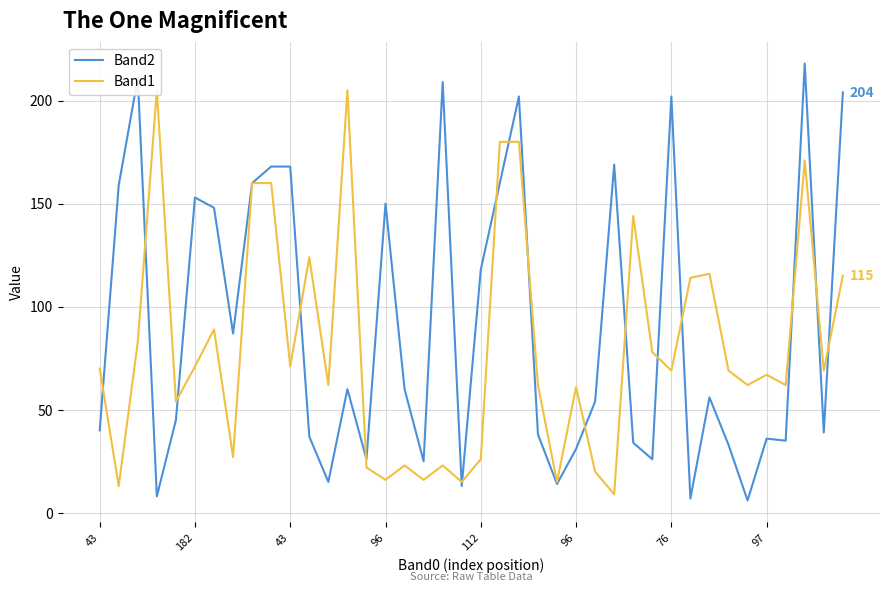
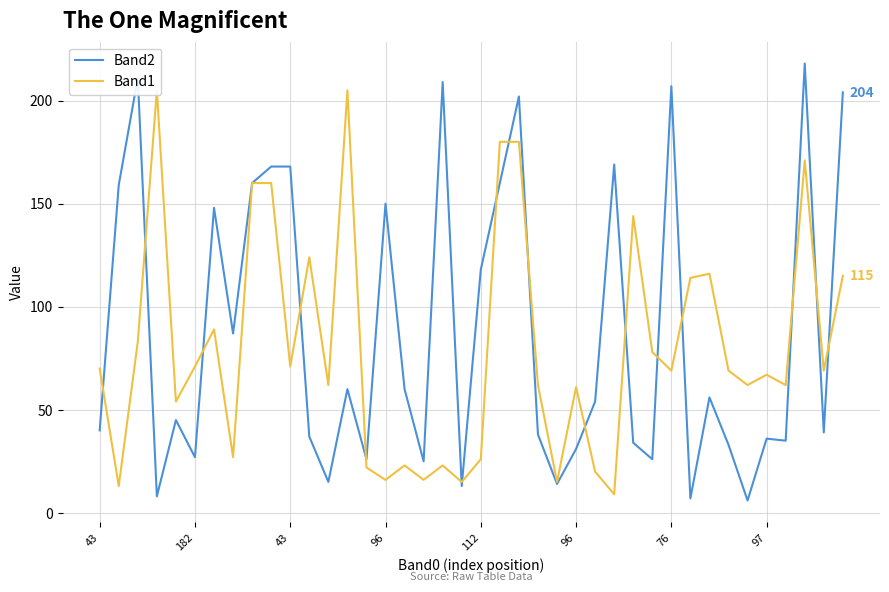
  {
    "Band2": {
-     "182": 153,
+     "182": 27,
      "112": 118,
-     "76": 202,
+     "76": 207,
      "97": 36
    },
    "Band1": {
      "182": 71,
      "112": 26,
      "76": 69,
      "97": 67
    }
  }
